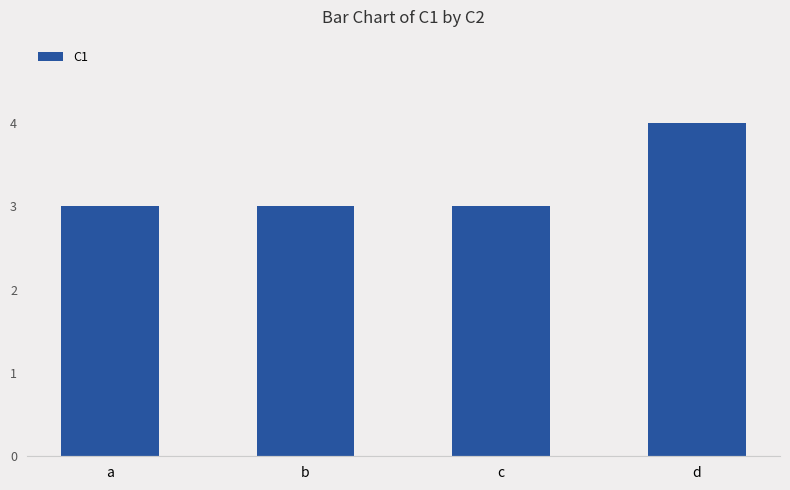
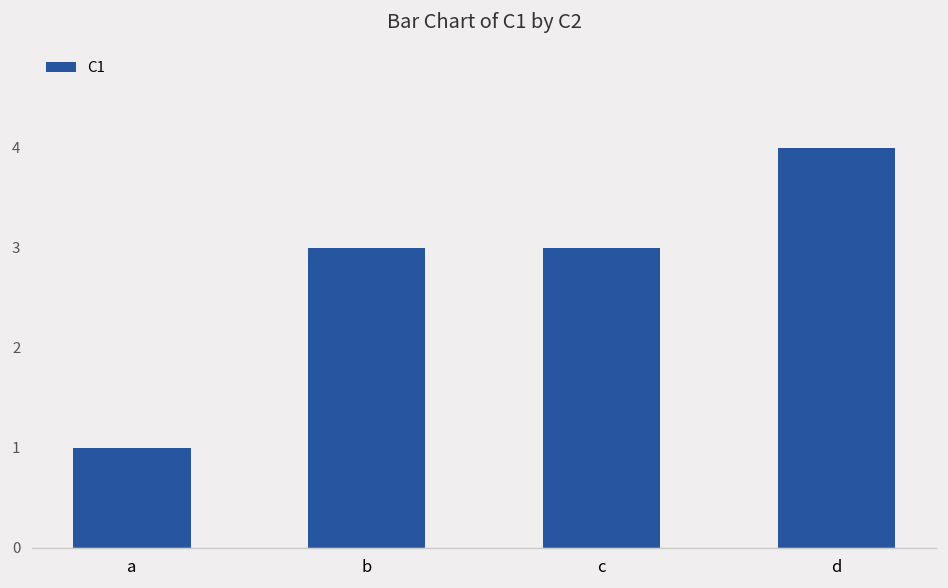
  {
-   "a": 3,
+   "a": 1,
    "b": 3,
    "c": 3,
    "d": 4
  }
